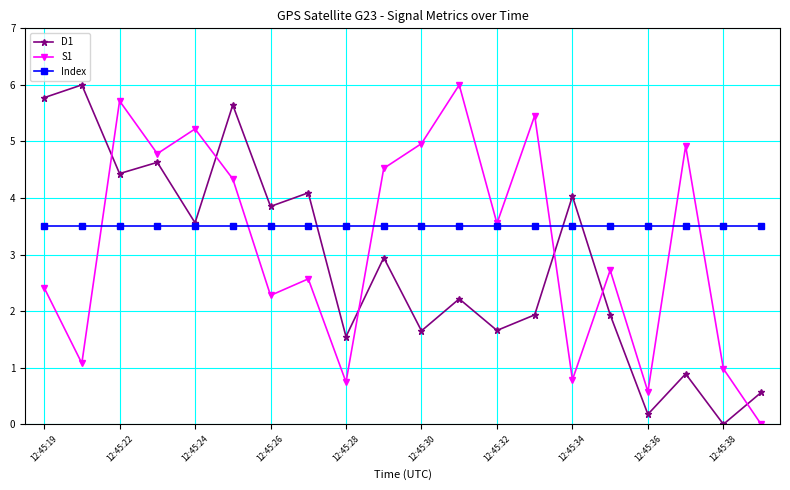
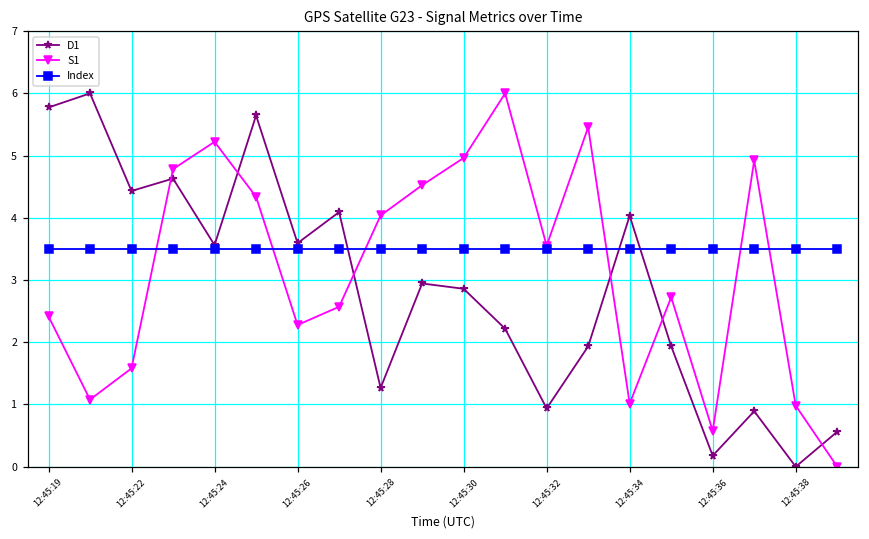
  {
    "D1": {
      "12:45:19": 5.8,
      "12:45:22": 4.4,
      "12:45:24": 3.6,
-     "12:45:26": 3.9,
-     "12:45:28": 1.5,
-     "12:45:30": 1.7,
-     "12:45:32": 1.7,
+     "12:45:26": 3.6,
+     "12:45:28": 1.3,
+     "12:45:30": 2.9,
+     "12:45:32": 0.9,
      "12:45:34": 4.0,
      "12:45:36": 0.2,
      "12:45:38": 0.0
    },
    "S1": {
      "12:45:19": 2.4,
-     "12:45:22": 5.7,
+     "12:45:22": 1.6,
      "12:45:24": 5.2,
      "12:45:26": 2.3,
-     "12:45:28": 0.7,
+     "12:45:28": 4.0,
      "12:45:30": 5.0,
      "12:45:32": 3.6,
-     "12:45:34": 0.8,
+     "12:45:34": 1.0,
      "12:45:36": 0.6,
      "12:45:38": 1.0
    },
    "Index": {
      "12:45:19": 3.5,
      "12:45:22": 3.5,
      "12:45:24": 3.5,
      "12:45:26": 3.5,
      "12:45:28": 3.5,
      "12:45:30": 3.5,
      "12:45:32": 3.5,
      "12:45:34": 3.5,
      "12:45:36": 3.5,
      "12:45:38": 3.5
    }
  }
